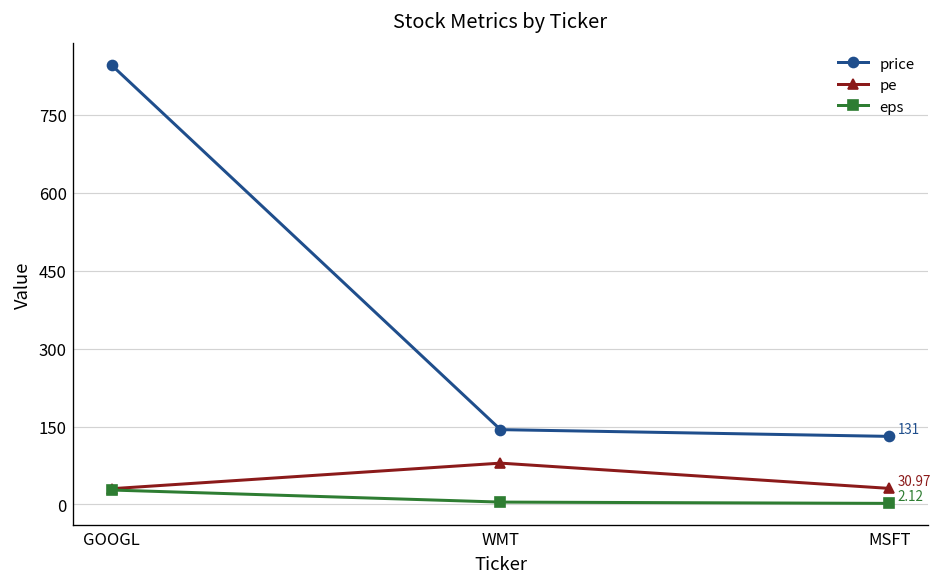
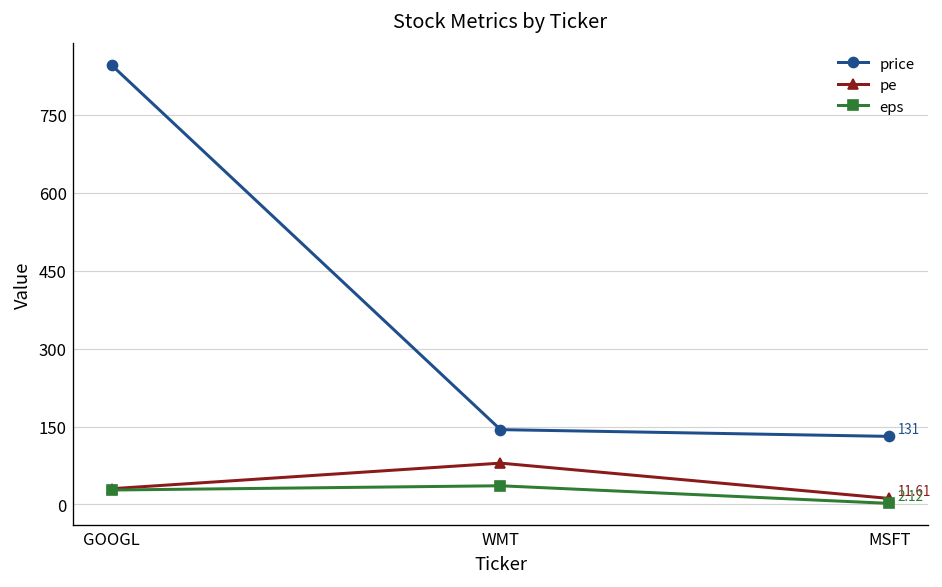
  {
    "price": {
      "MSFT": 131
    },
    "pe": {
-     "MSFT": 30.97
+     "MSFT": 11.61
    },
    "eps": {
-     "WMT": 0
+     "WMT": 40
    }
  }
